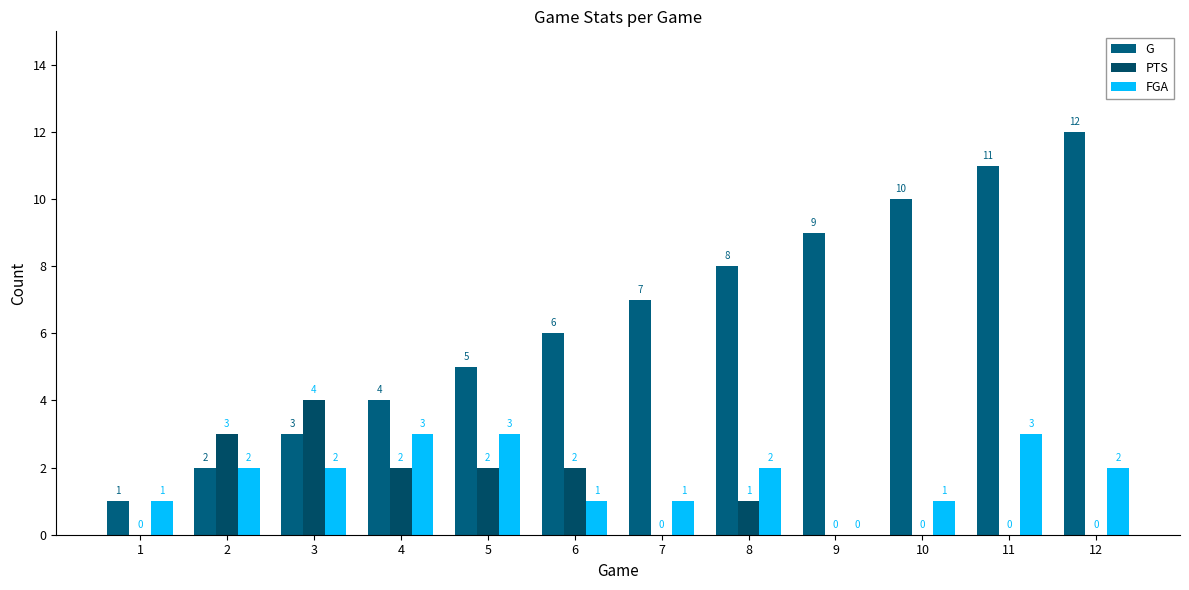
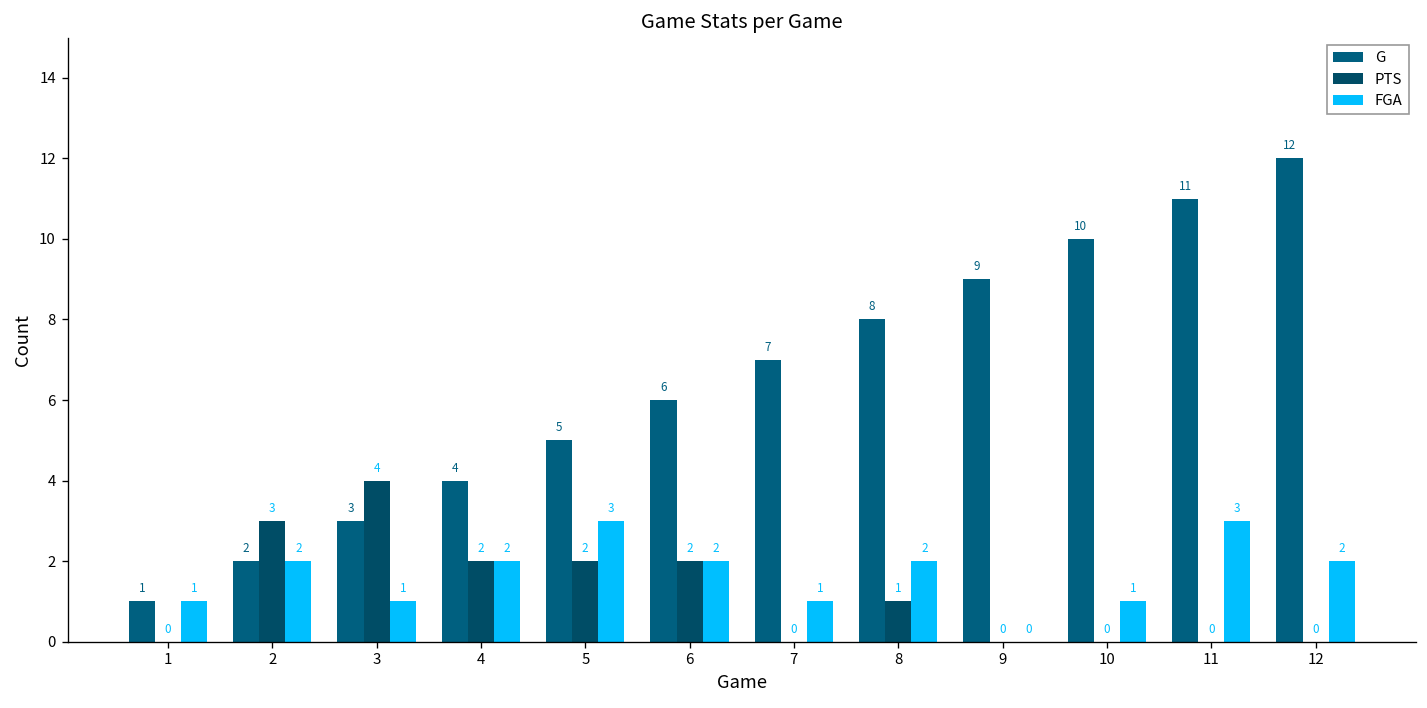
  {
    "FGA": {
      "1": 1,
      "2": 2,
-     "3": 2,
-     "4": 3,
+     "3": 1,
+     "4": 2,
      "5": 3,
-     "6": 1,
+     "6": 2,
      "7": 1,
      "8": 2,
      "9": 0,
      "10": 1,
      "11": 3,
      "12": 2
    }
  }
